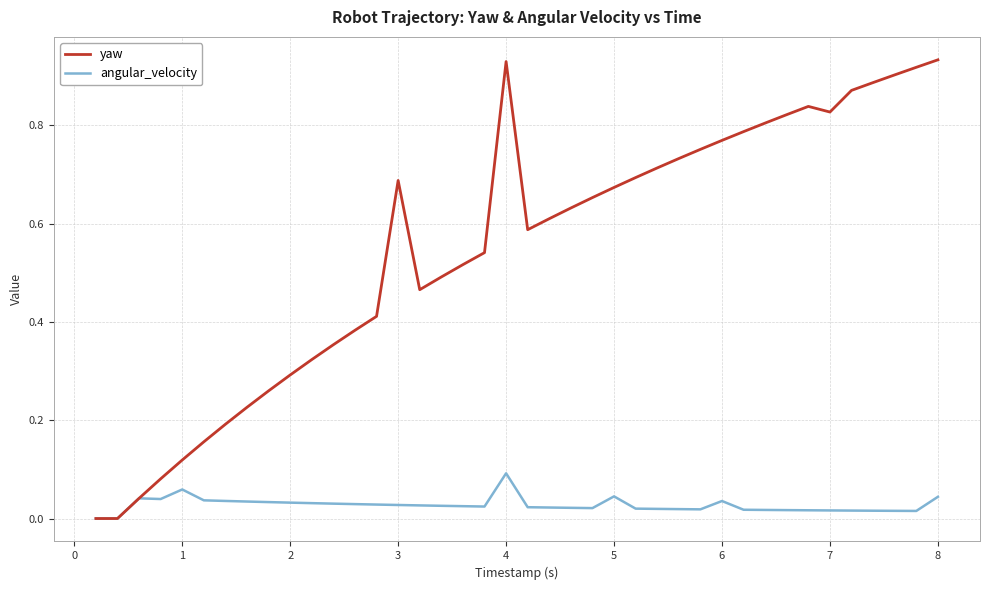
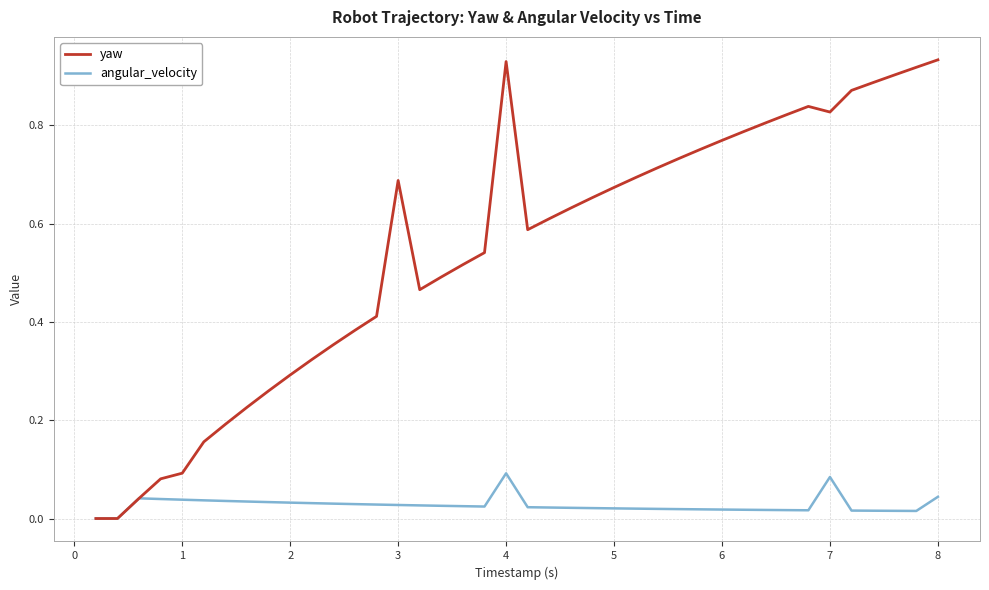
  {
    "yaw": {
-     "1": 0.12,
+     "1": 0.09,
      "2": 0.29,
      "3": 0.69,
      "4": 0.93,
      "5": 0.67,
      "6": 0.77,
      "7": 0.83,
      "8": 0.93
    },
    "angular_velocity": {
-     "1": 0.06,
+     "1": 0.04,
      "2": 0.03,
      "3": 0.03,
      "4": 0.09,
-     "5": 0.05,
-     "6": 0.04,
-     "7": 0.02,
+     "5": 0.02,
+     "6": 0.02,
+     "7": 0.08,
      "8": 0.04
    }
  }
